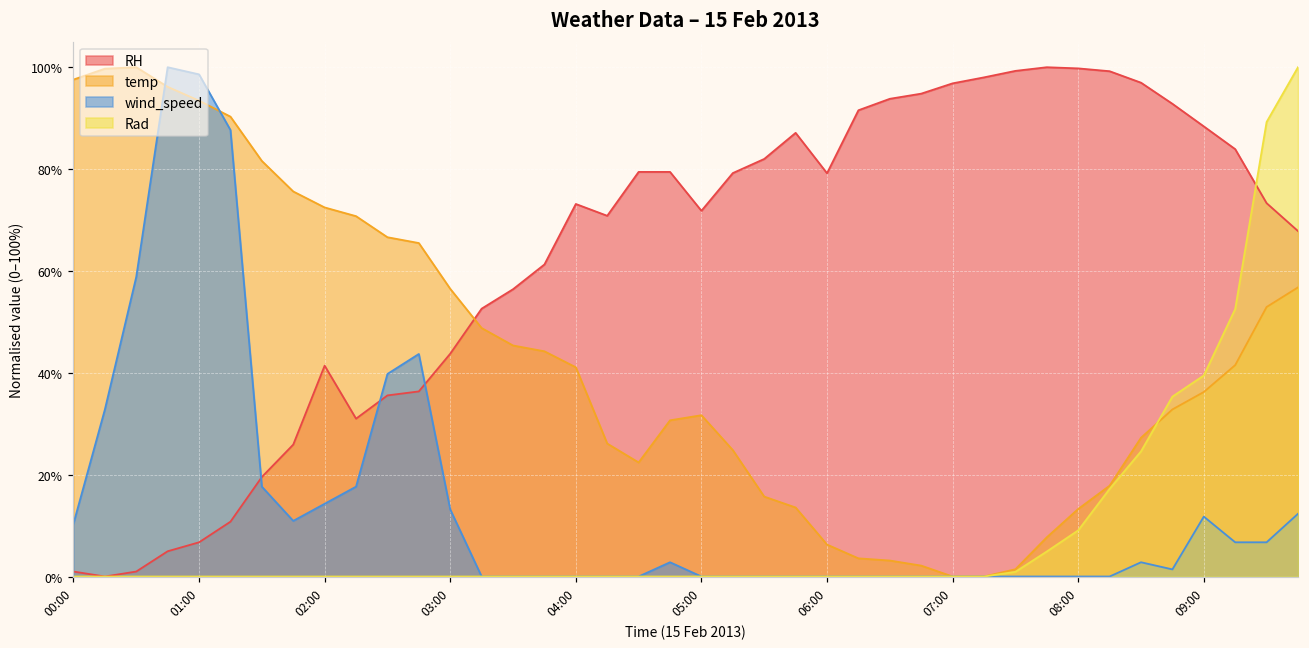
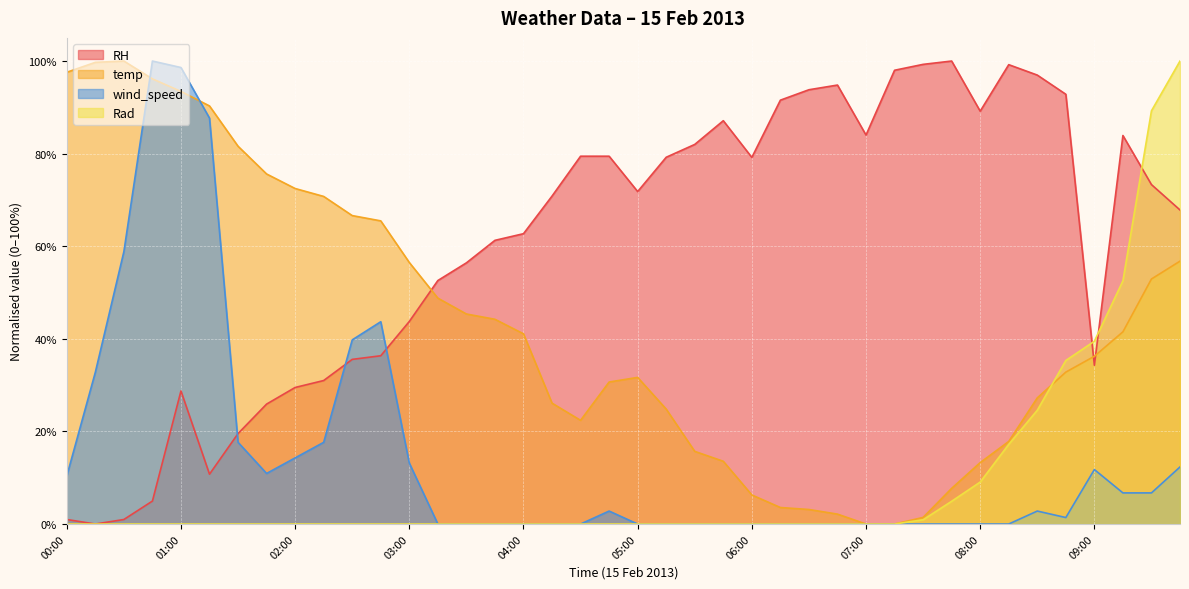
  {
    "RH": {
      "00:00": "1%",
-     "01:00": "7%",
-     "02:00": "41%",
+     "01:00": "29%",
+     "02:00": "29%",
      "03:00": "44%",
-     "04:00": "73%",
+     "04:00": "63%",
      "05:00": "72%",
      "06:00": "79%",
-     "07:00": "97%",
-     "08:00": "100%",
-     "09:00": "88%"
+     "07:00": "84%",
+     "08:00": "89%",
+     "09:00": "34%"
    },
    "wind_speed": {
      "00:00": "10%",
      "02:00": "14%",
      "03:00": "13%",
      "08:00": "0%",
      "09:00": "12%"
    }
  }
